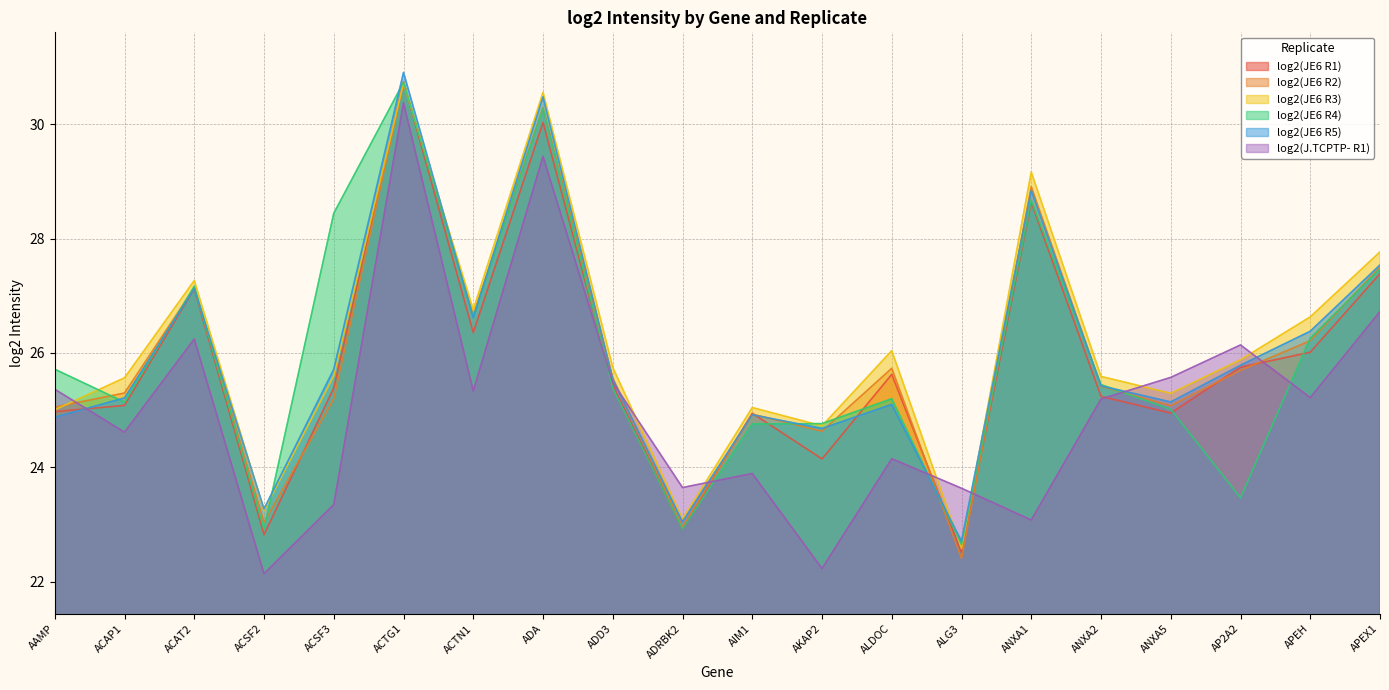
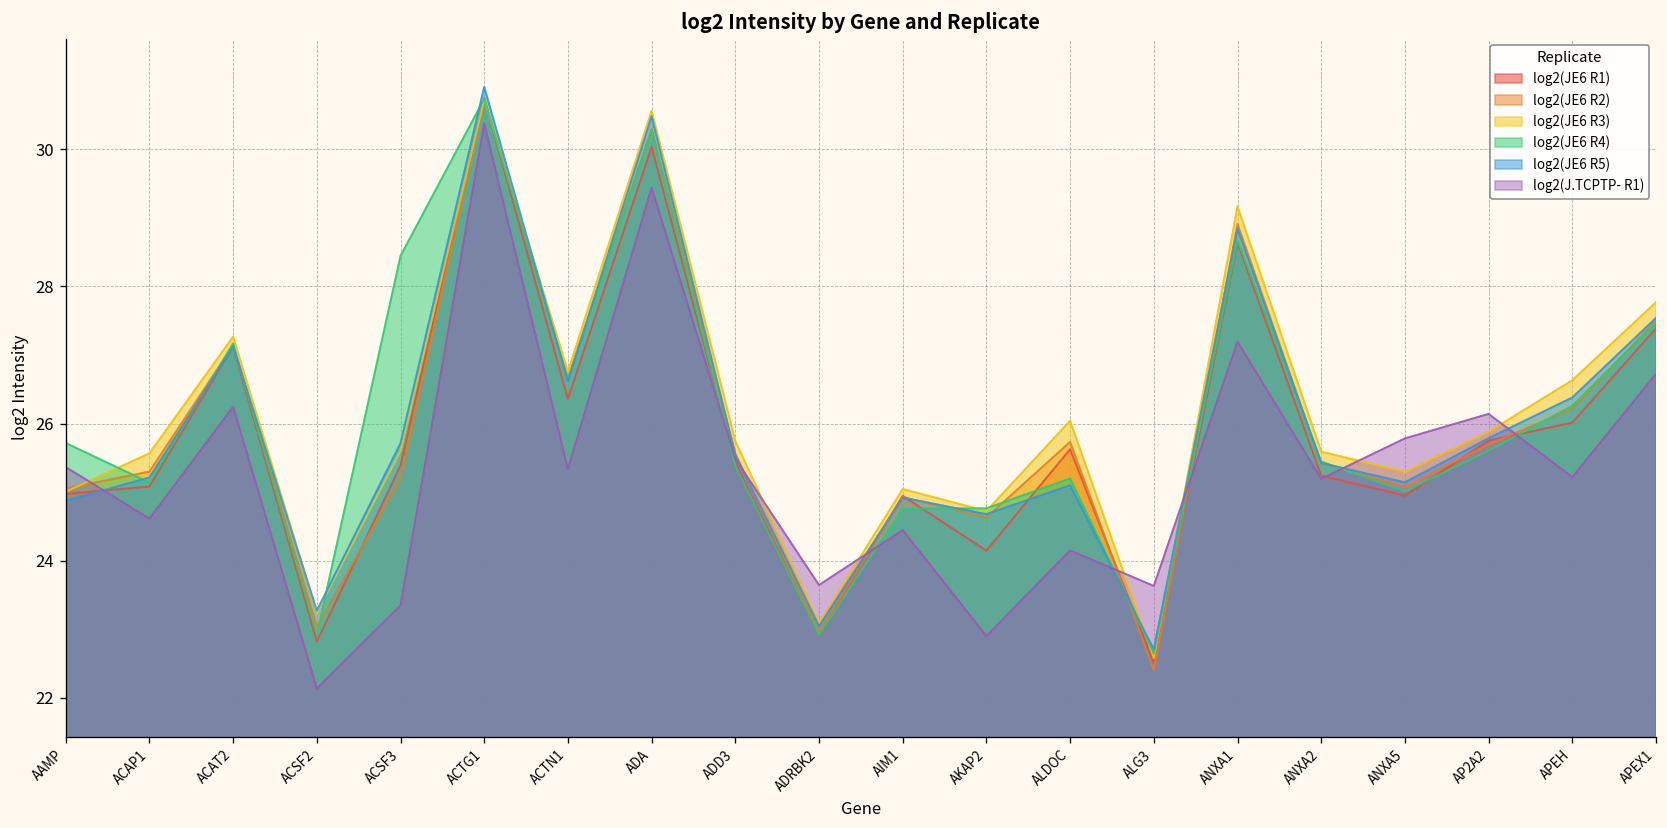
  {
    "log2(JE6 R4)": {
      "AAMP": 25.7,
      "ACAP1": 25.1,
      "ACSF2": 22.9,
      "ACSF3": 28.4,
      "ADD3": 25.4,
      "AIM1": 24.8,
      "ALDOC": 25.2,
      "ALG3": 22.6,
      "ANXA5": 25.0,
-     "AP2A2": 23.5,
+     "AP2A2": 25.6,
      "APEH": 26.3
    },
    "log2(JE6 R5)": {
      "AAMP": 24.9,
      "ACAP1": 25.2,
      "ACSF3": 25.7,
      "ACTG1": 30.9,
      "ADA": 30.5,
      "ADRBK2": 23.0,
      "AKAP2": 24.7,
      "ALDOC": 25.1,
      "ALG3": 22.7,
      "ANXA1": 28.8,
      "ANXA5": 25.1,
      "APEH": 26.4
    },
    "log2(J.TCPTP- R1)": {
      "AAMP": 25.4,
      "ACAP1": 24.6,
      "ACAT2": 26.2,
      "ACSF2": 22.1,
      "ACSF3": 23.3,
      "ACTG1": 30.4,
      "ACTN1": 25.3,
      "ADA": 29.4,
      "ADD3": 25.5,
      "ADRBK2": 23.6,
-     "AIM1": 23.9,
-     "AKAP2": 22.2,
+     "AIM1": 24.4,
+     "AKAP2": 22.9,
      "ALDOC": 24.1,
      "ALG3": 23.6,
-     "ANXA1": 23.1,
+     "ANXA1": 27.2,
      "ANXA2": 25.2,
-     "ANXA5": 25.6,
+     "ANXA5": 25.8,
      "AP2A2": 26.1,
      "APEH": 25.2,
      "APEX1": 26.7
    }
  }
